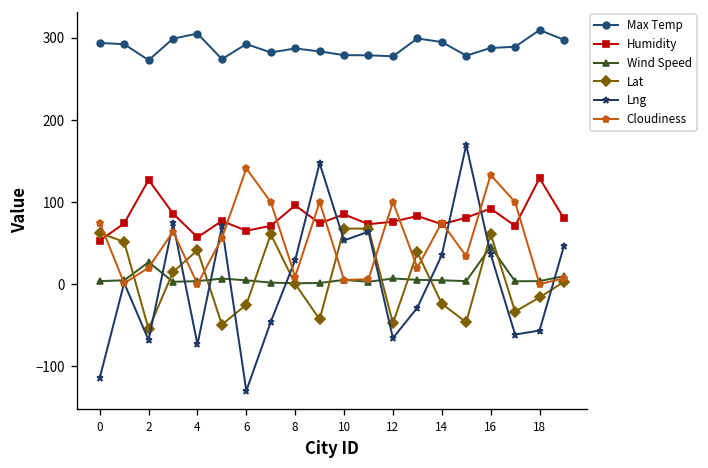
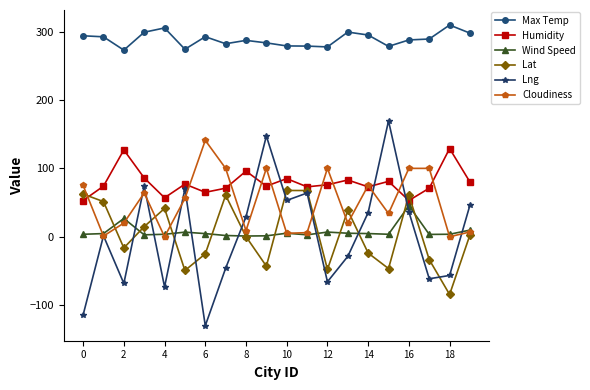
  {
    "Humidity": {
      "0": 50,
      "2": 130,
      "4": 60,
      "6": 70,
      "8": 100,
      "10": 90,
      "12": 80,
-     "16": 90,
+     "16": 50,
      "18": 130
    },
    "Wind Speed": {
      "0": 0,
      "2": 30,
      "6": 0,
      "12": 10,
      "14": 0,
      "16": 50
    },
    "Lat": {
      "0": 60,
-     "2": -50,
+     "2": -20,
      "4": 40,
      "6": -30,
      "10": 70,
      "12": -50,
      "14": -20,
      "16": 60,
-     "18": -20
+     "18": -80
    },
    "Cloudiness": {
      "0": 80,
      "2": 20,
      "6": 140,
      "8": 10,
      "12": 100,
-     "16": 130
+     "16": 100
    }
  }
